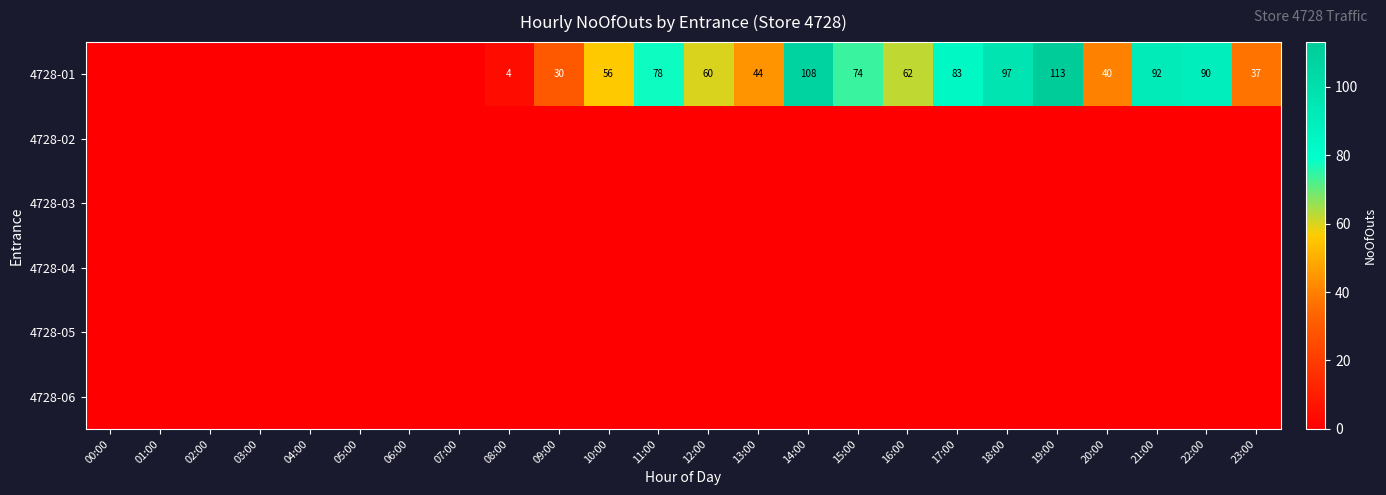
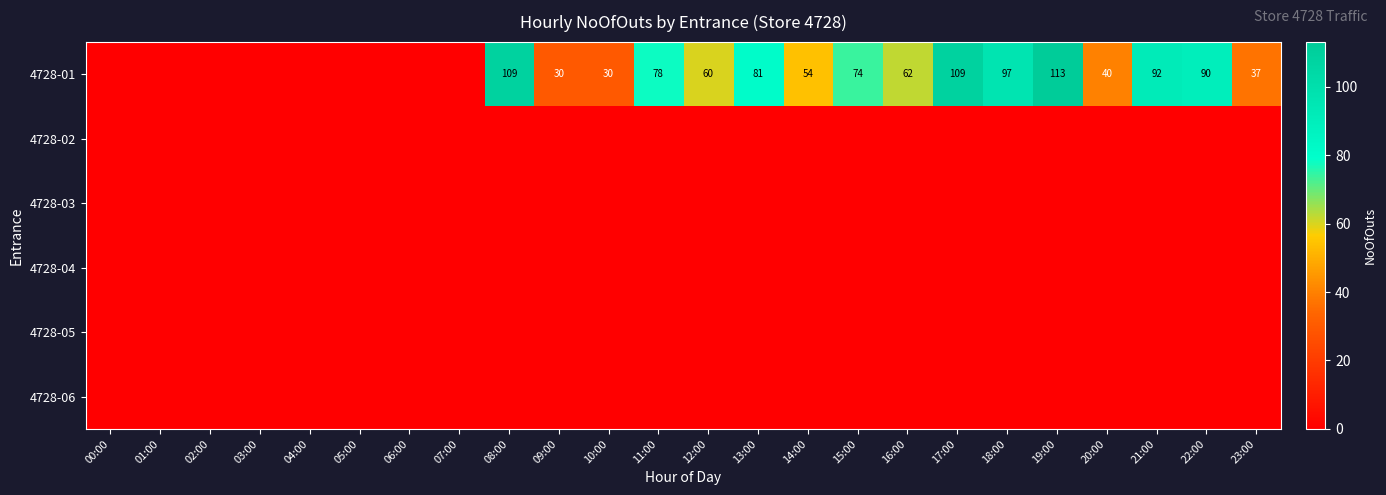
  {
    "4728-01": {
-     "08:00": 4,
+     "08:00": 109,
      "09:00": 30,
-     "10:00": 56,
+     "10:00": 30,
      "11:00": 78,
      "12:00": 60,
-     "13:00": 44,
-     "14:00": 108,
+     "13:00": 81,
+     "14:00": 54,
      "15:00": 74,
      "16:00": 62,
-     "17:00": 83,
+     "17:00": 109,
      "18:00": 97,
      "19:00": 113,
      "20:00": 40,
      "21:00": 92,
      "22:00": 90,
      "23:00": 37
    }
  }
